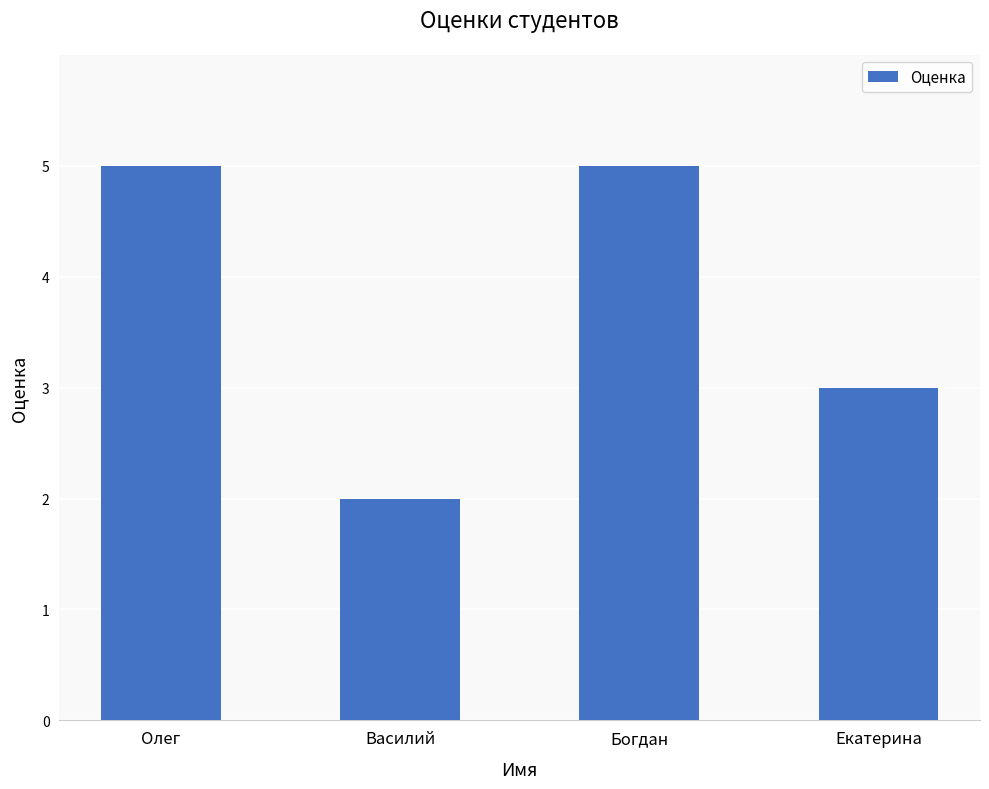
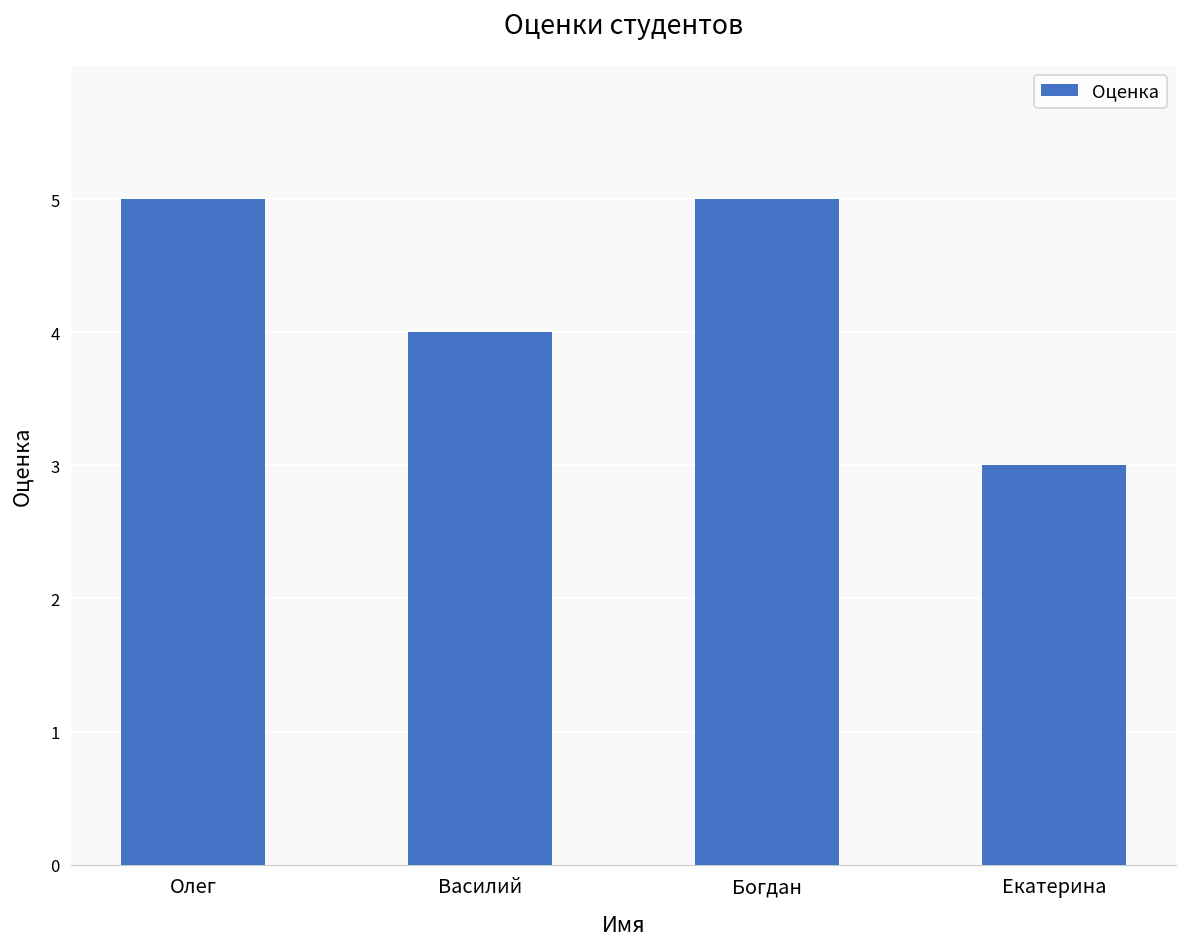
  {
    "Олег": 5,
-   "Василий": 2,
+   "Василий": 4,
    "Богдан": 5,
    "Екатерина": 3
  }
